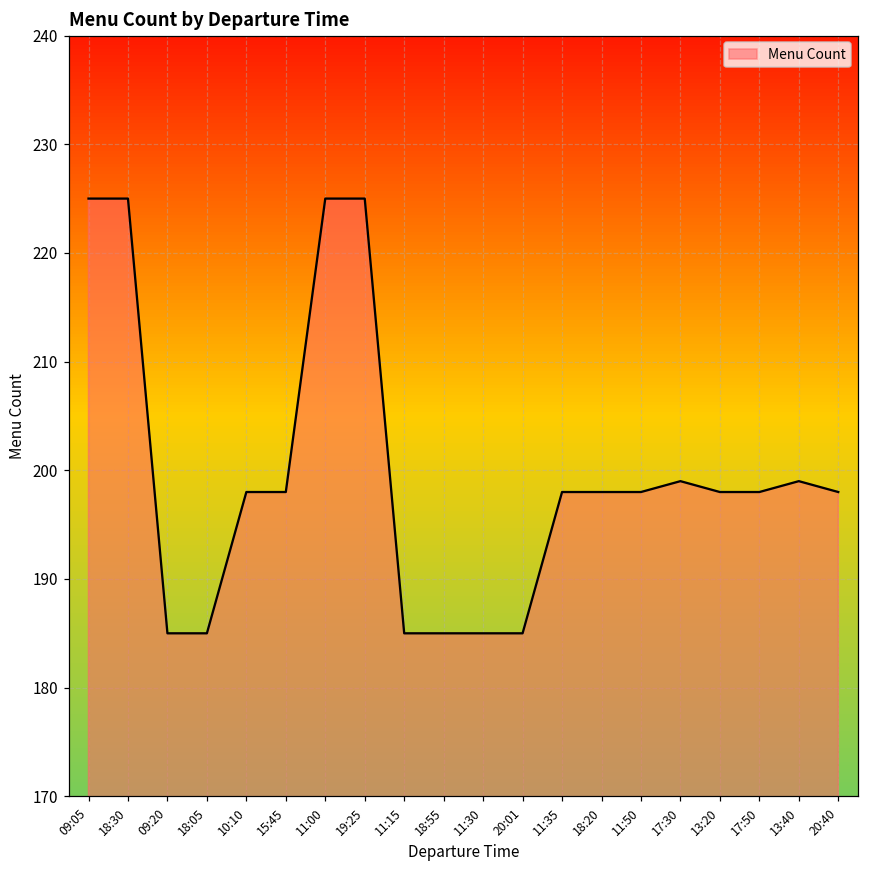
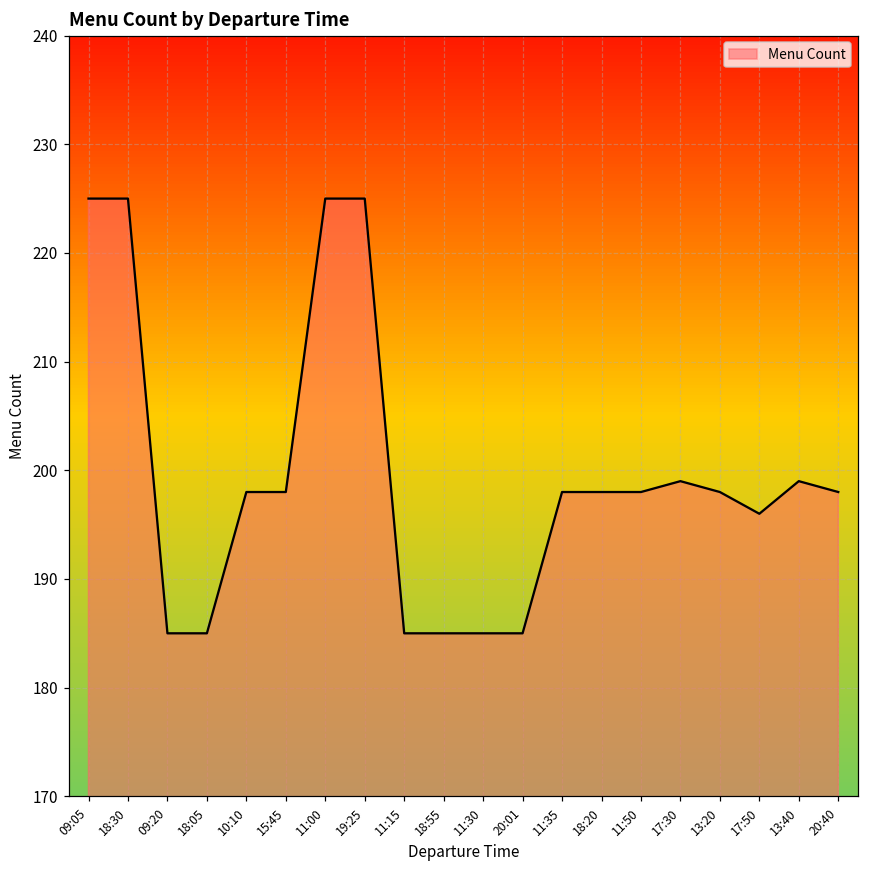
  {
    "09:05": 225,
    "18:30": 225,
    "09:20": 185,
    "18:05": 185,
    "10:10": 198,
    "15:45": 198,
    "11:00": 225,
    "19:25": 225,
    "11:15": 185,
    "18:55": 185,
    "11:30": 185,
    "20:01": 185,
    "11:35": 198,
    "18:20": 198,
    "11:50": 198,
    "17:30": 199,
    "13:20": 198,
-   "17:50": 198,
+   "17:50": 196,
    "13:40": 199,
    "20:40": 198
  }
